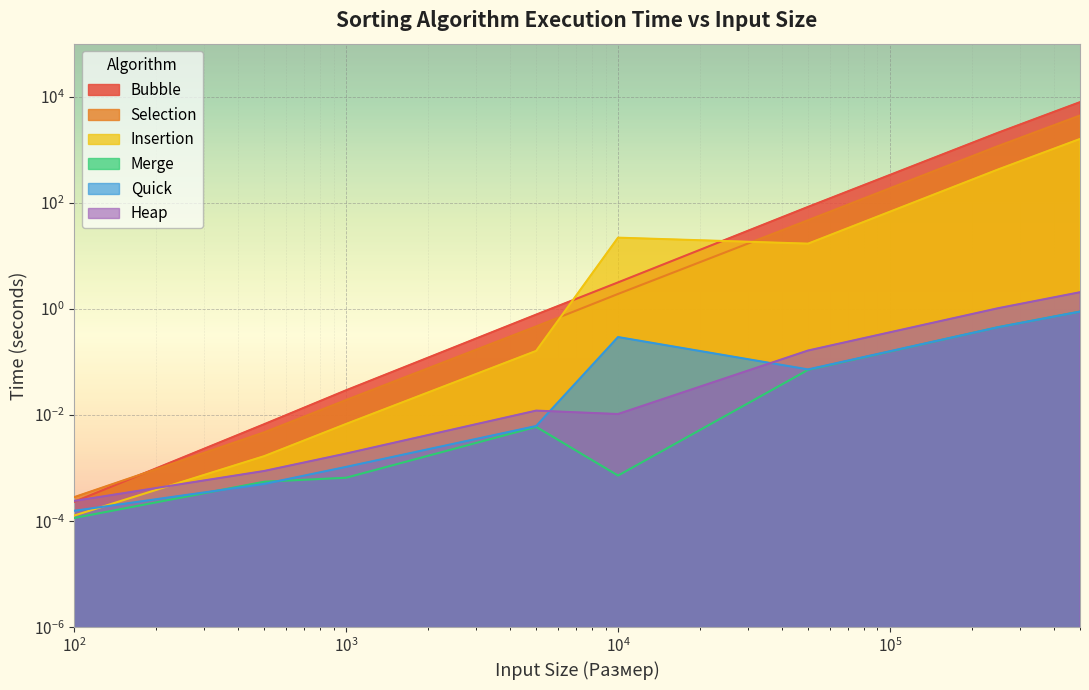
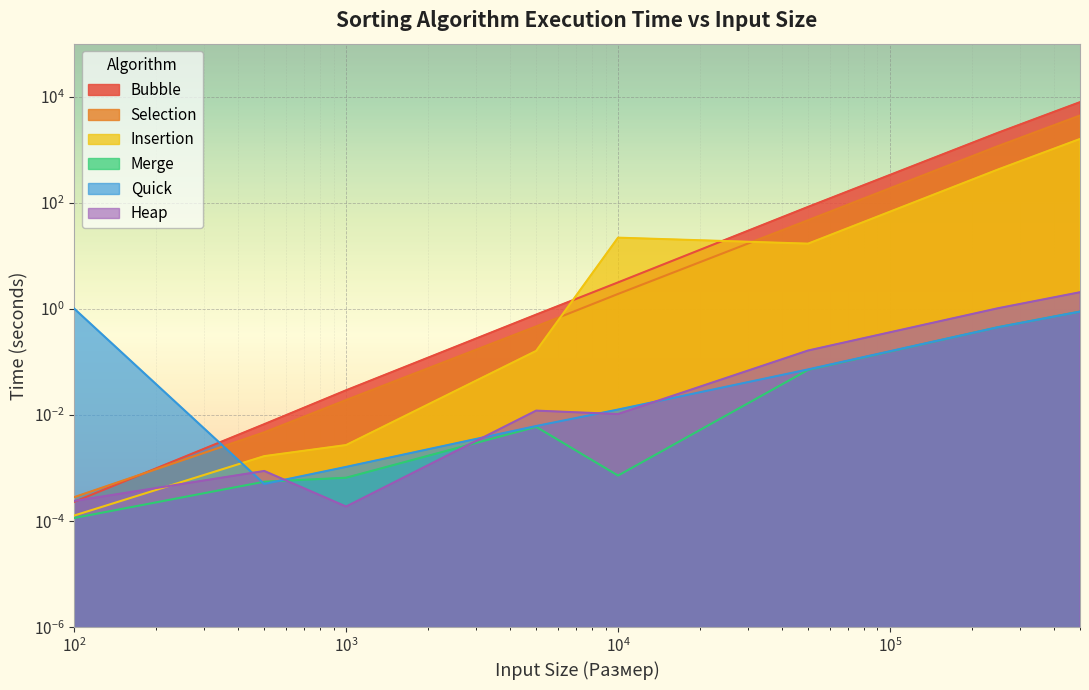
  {
    "Insertion": {
-     "10^3": 0.007,
+     "10^3": 0.003,
      "10^4": 22
    },
    "Merge": {
      "10^3": 0.0007,
      "10^4": 0.0007
    },
    "Quick": {
-     "10^2": 0.00016,
+     "10^2": 1.0,
      "10^3": 0.0011,
-     "10^4": 0.3
+     "10^4": 0.013
    },
    "Heap": {
-     "10^3": 0.0019,
+     "10^3": 0.00019,
      "10^4": 0.010
    }
  }
